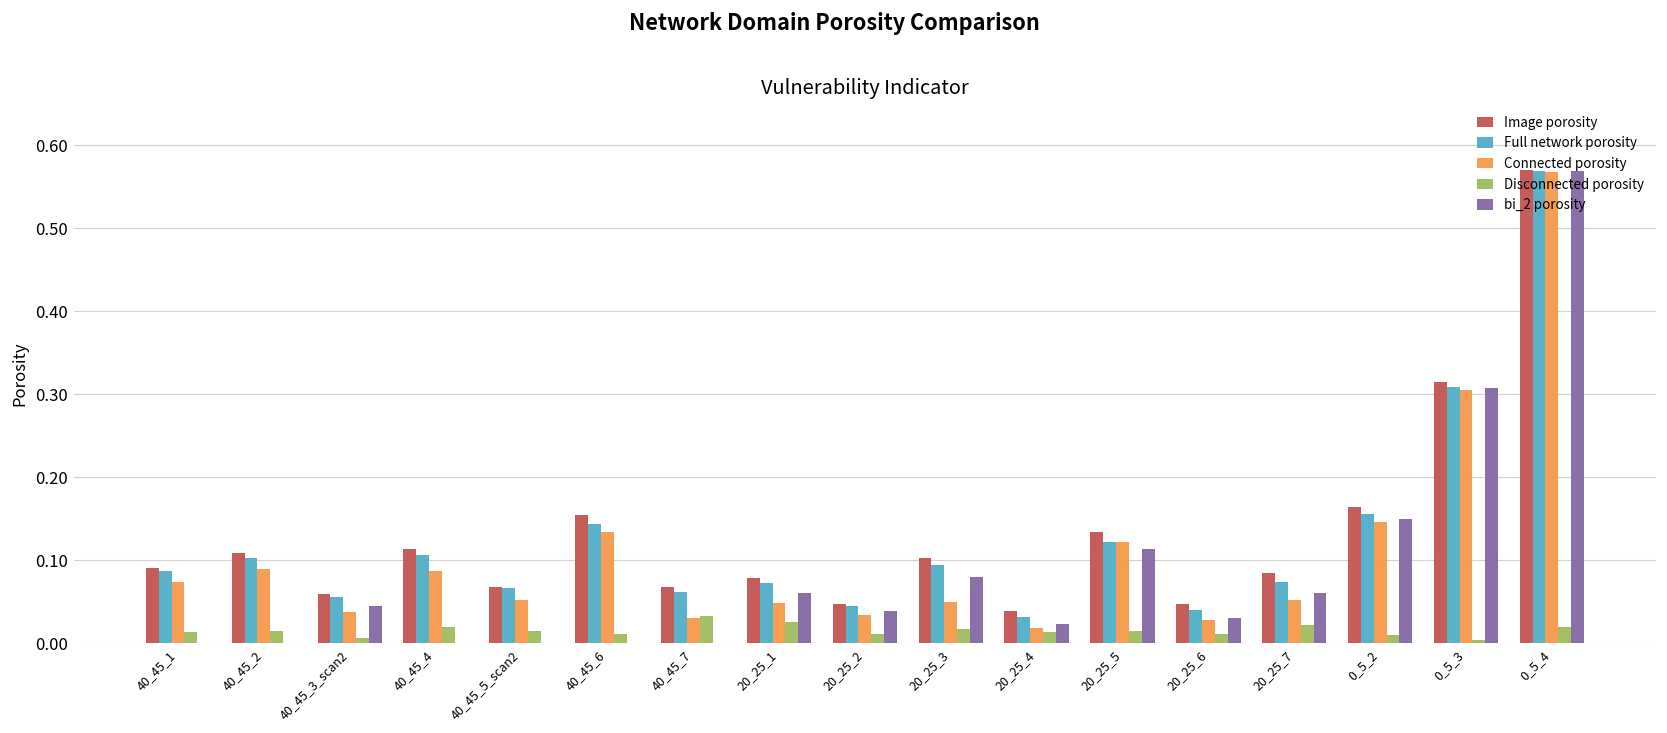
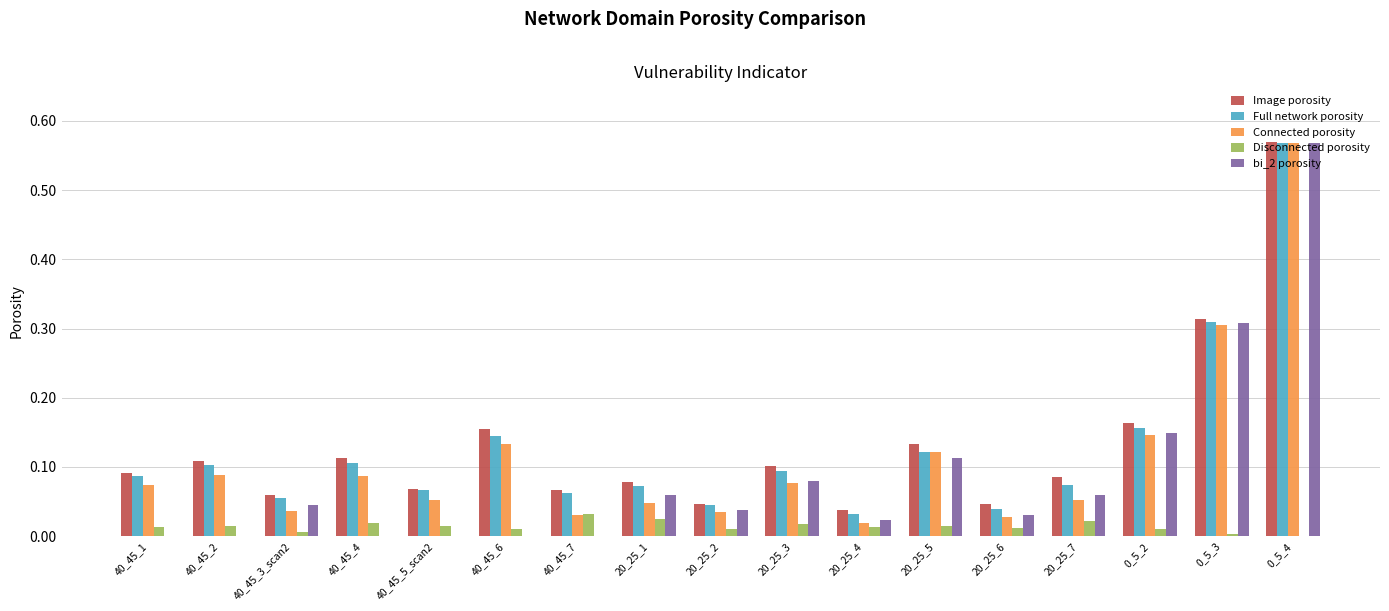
  {
    "Image porosity": {
      "40_45_1": 0.09,
      "40_45_2": 0.11,
      "40_45_3_scan2": 0.06,
      "40_45_4": 0.11,
      "40_45_5_scan2": 0.07,
      "40_45_6": 0.15,
      "40_45_7": 0.07,
      "20_25_1": 0.08,
      "20_25_2": 0.05,
      "20_25_3": 0.10,
      "20_25_4": 0.04,
      "20_25_5": 0.13,
      "20_25_6": 0.05,
      "20_25_7": 0.08,
      "0_5_2": 0.16,
      "0_5_3": 0.31,
      "0_5_4": 0.57
    },
    "Full network porosity": {
      "40_45_1": 0.09,
      "40_45_2": 0.10,
      "40_45_3_scan2": 0.06,
      "40_45_4": 0.11,
      "40_45_5_scan2": 0.07,
      "40_45_6": 0.14,
      "40_45_7": 0.06,
      "20_25_1": 0.07,
      "20_25_2": 0.05,
      "20_25_3": 0.09,
      "20_25_4": 0.03,
      "20_25_5": 0.12,
      "20_25_6": 0.04,
      "20_25_7": 0.07,
      "0_5_2": 0.16,
      "0_5_3": 0.31,
      "0_5_4": 0.57
    },
    "Connected porosity": {
      "40_45_1": 0.07,
      "40_45_2": 0.09,
      "40_45_3_scan2": 0.04,
      "40_45_4": 0.09,
      "40_45_5_scan2": 0.05,
      "40_45_6": 0.13,
      "40_45_7": 0.03,
      "20_25_1": 0.05,
      "20_25_2": 0.03,
-     "20_25_3": 0.05,
+     "20_25_3": 0.08,
      "20_25_4": 0.02,
      "20_25_5": 0.12,
      "20_25_6": 0.03,
      "20_25_7": 0.05,
      "0_5_2": 0.15,
      "0_5_3": 0.30,
      "0_5_4": 0.57
    },
    "Disconnected porosity": {
      "40_45_1": 0.01,
      "40_45_2": 0.01,
      "40_45_3_scan2": 0.01,
      "40_45_4": 0.02,
      "40_45_5_scan2": 0.01,
      "40_45_6": 0.01,
      "40_45_7": 0.03,
      "20_25_1": 0.02,
      "20_25_2": 0.01,
      "20_25_3": 0.02,
      "20_25_4": 0.01,
      "20_25_5": 0.02,
      "20_25_6": 0.01,
      "20_25_7": 0.02,
      "0_5_2": 0.01,
      "0_5_3": 0.00,
-     "0_5_4": 0.02
+     "0_5_4": 0.00
    },
    "bi_2 porosity": {
      "40_45_1": 0.00,
      "40_45_2": 0.00,
      "40_45_3_scan2": 0.04,
      "40_45_4": 0.00,
      "40_45_5_scan2": 0.00,
      "40_45_6": 0.00,
      "40_45_7": 0.00,
      "20_25_1": 0.06,
      "20_25_2": 0.04,
      "20_25_3": 0.08,
      "20_25_4": 0.02,
      "20_25_5": 0.11,
      "20_25_6": 0.03,
      "20_25_7": 0.06,
      "0_5_2": 0.15,
      "0_5_3": 0.31,
      "0_5_4": 0.57
    }
  }
